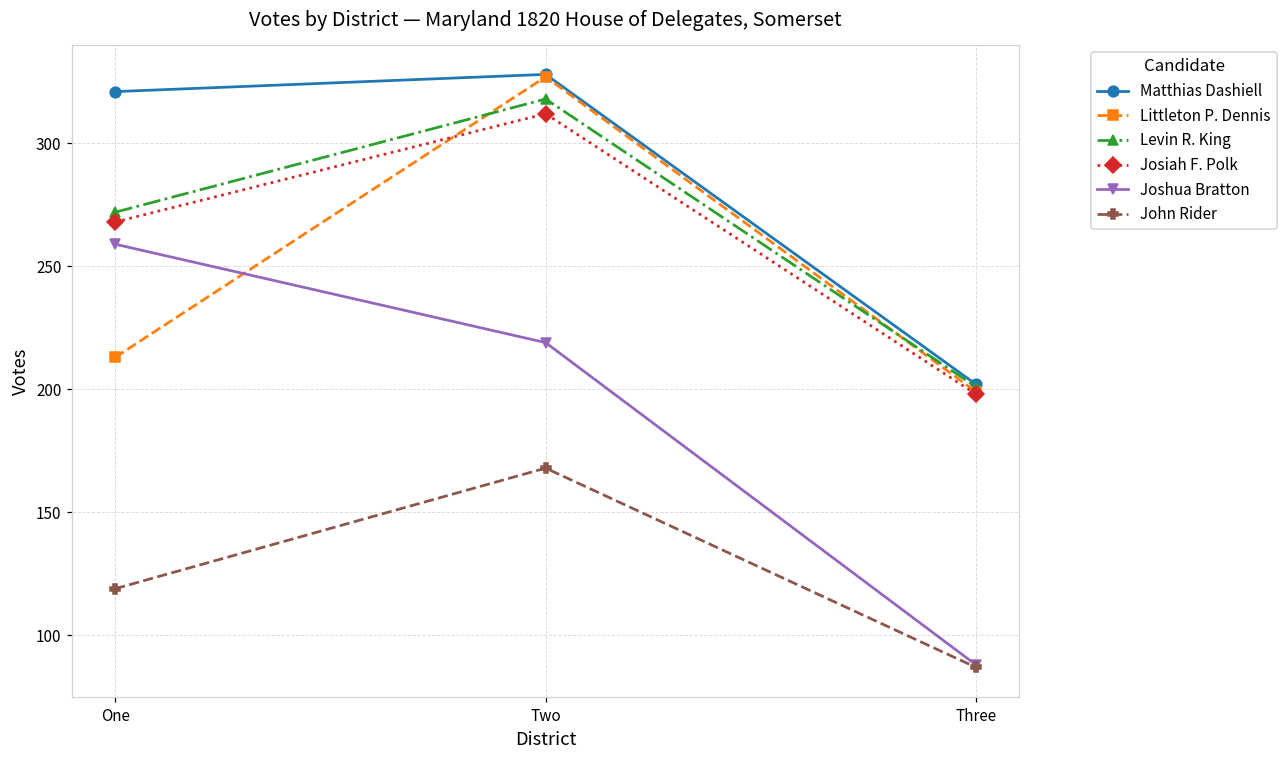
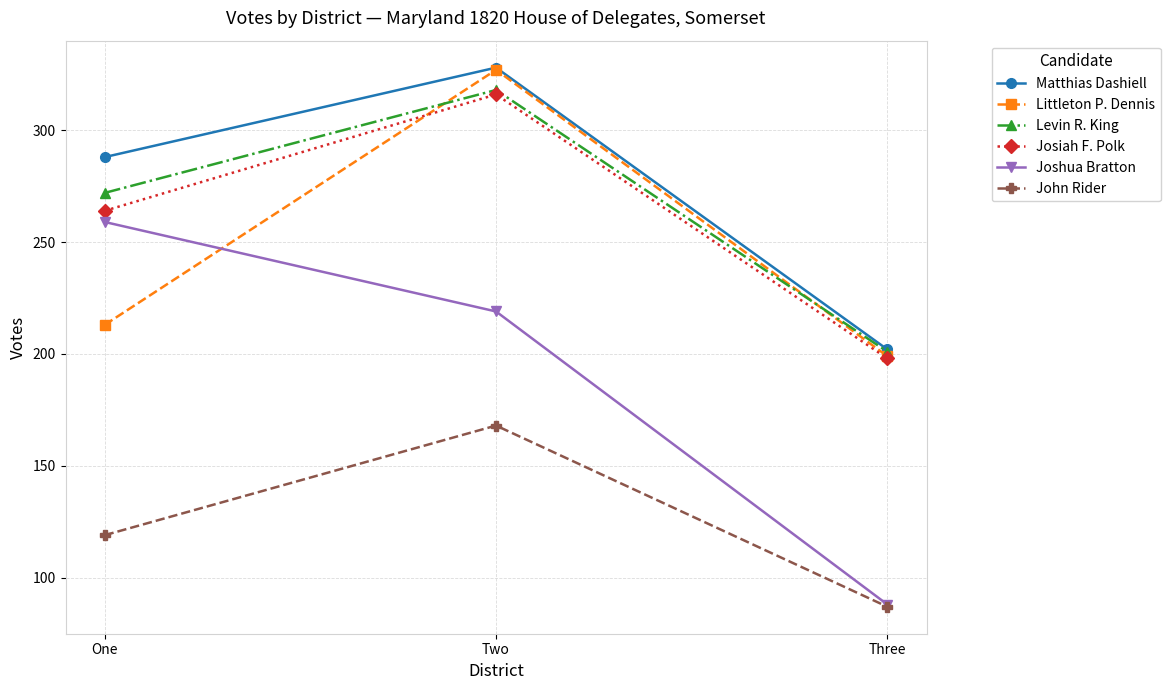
  {
    "Matthias Dashiell": {
-     "One": 321
+     "One": 288
    },
    "Littleton P. Dennis": {
      "One": 213
    },
    "Levin R. King": {
      "One": 272,
      "Two": 318
    },
    "Josiah F. Polk": {
-     "One": 268,
-     "Two": 312
+     "One": 264,
+     "Two": 316
    },
    "Joshua Bratton": {
      "One": 259,
      "Two": 219
    },
    "John Rider": {
      "One": 119,
      "Two": 168
    }
  }
